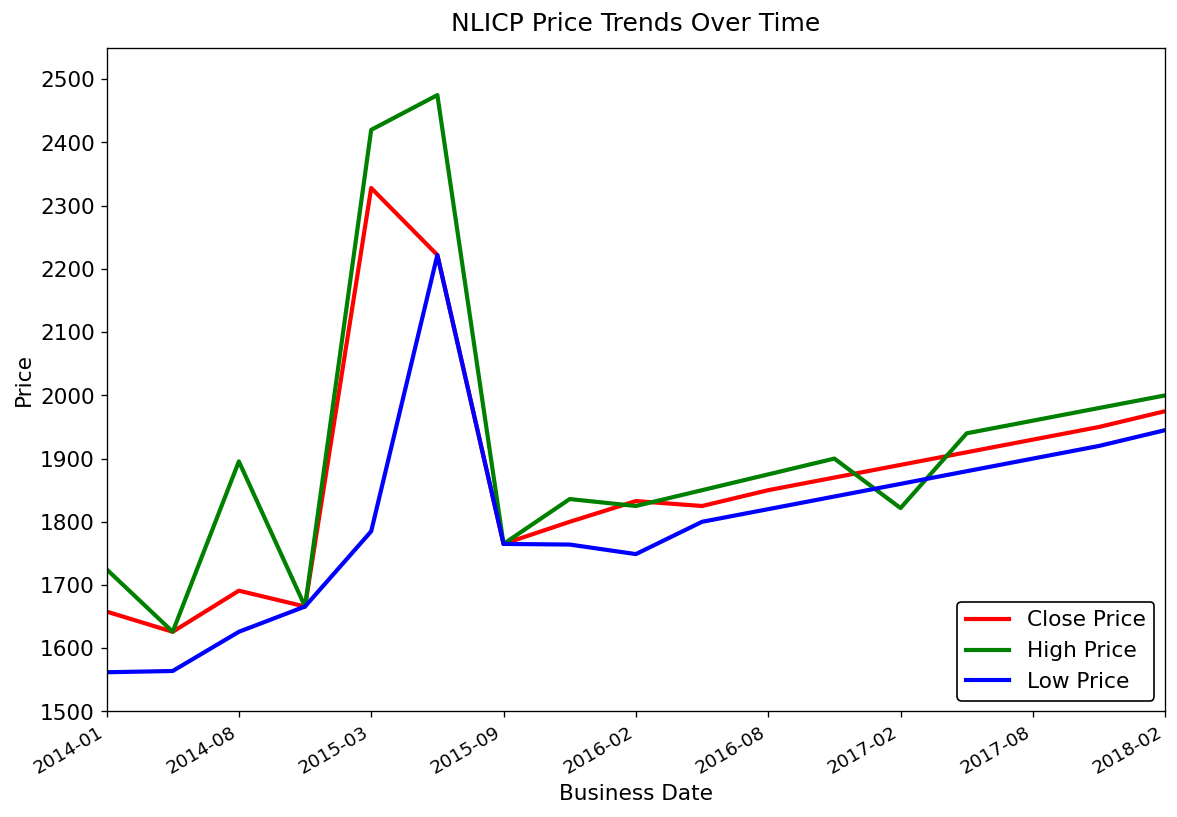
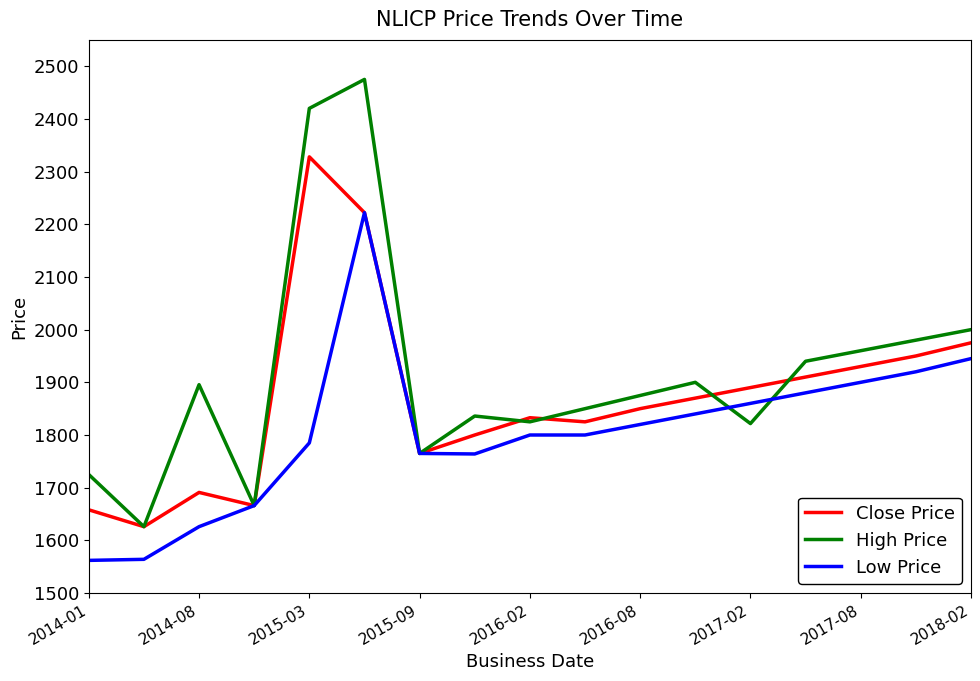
  {
    "Close Price": {
      "2014-01": 1660,
      "2014-08": 1690,
      "2015-03": 2330,
      "2016-02": 1830,
      "2016-08": 1850,
      "2017-02": 1890,
      "2017-08": 1930,
      "2018-02": 1980
    },
    "High Price": {
      "2014-01": 1730,
      "2014-08": 1900,
      "2015-03": 2420,
      "2016-02": 1830,
      "2016-08": 1880,
      "2017-02": 1820,
      "2017-08": 1960,
      "2018-02": 2000
    },
    "Low Price": {
      "2014-01": 1560,
      "2014-08": 1630,
      "2015-03": 1790,
-     "2016-02": 1750,
+     "2016-02": 1800,
      "2016-08": 1820,
      "2017-02": 1860,
      "2017-08": 1900,
      "2018-02": 1950
    }
  }
